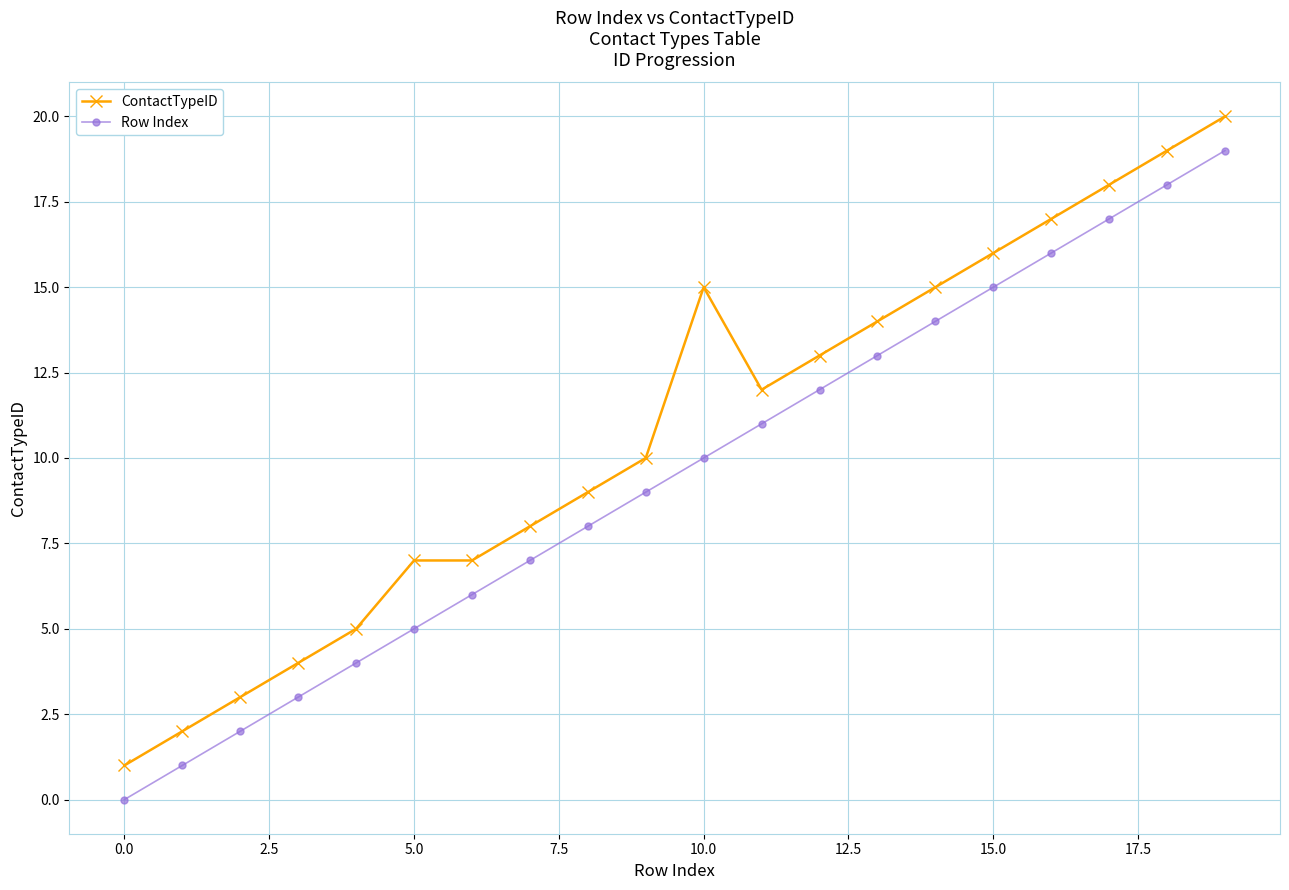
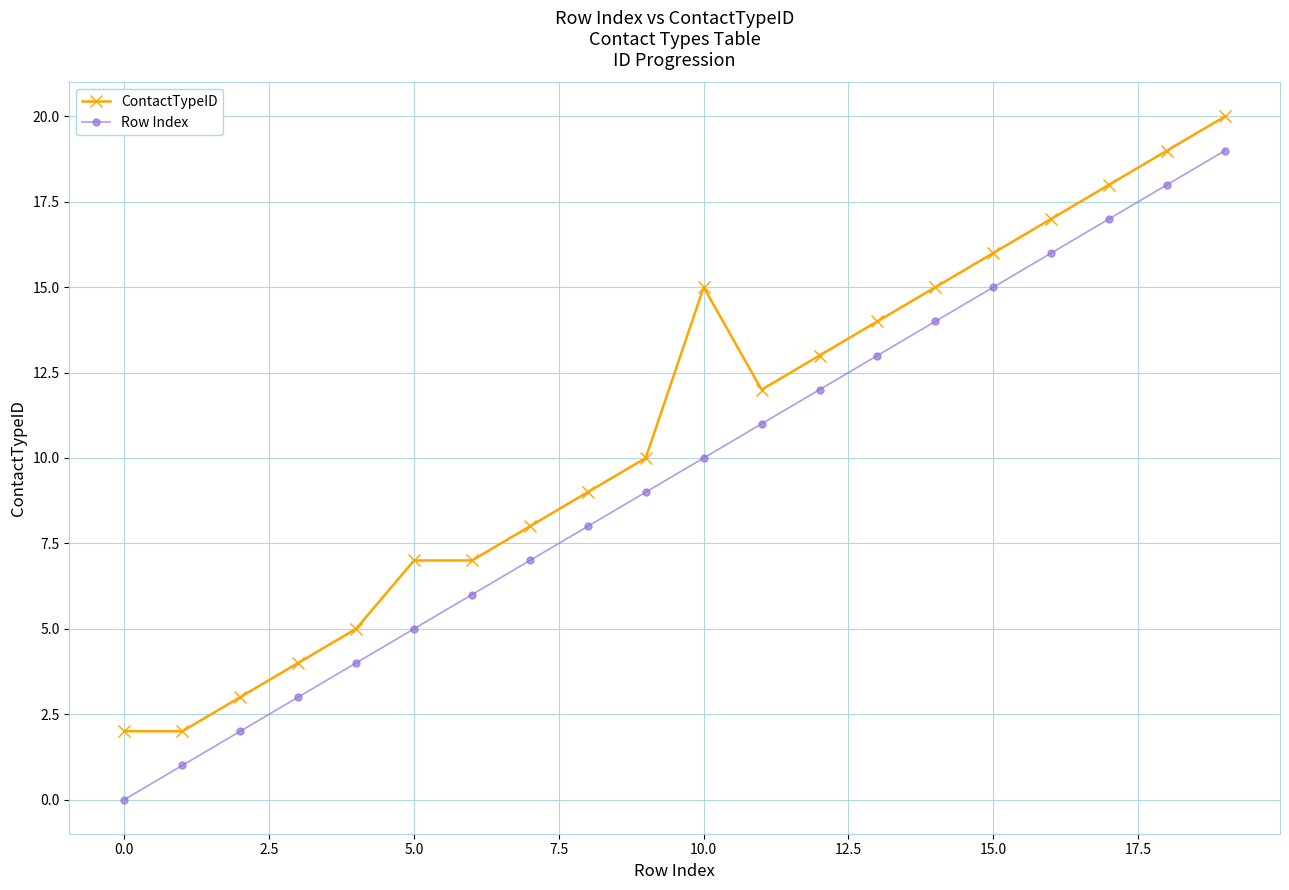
  {
    "ContactTypeID": {
-     "0.0": 1,
+     "0.0": 2,
      "5.0": 7,
      "10.0": 15,
      "15.0": 16
    },
    "Row Index": {
      "0.0": 0,
      "5.0": 5,
      "10.0": 10,
      "15.0": 15
    }
  }
